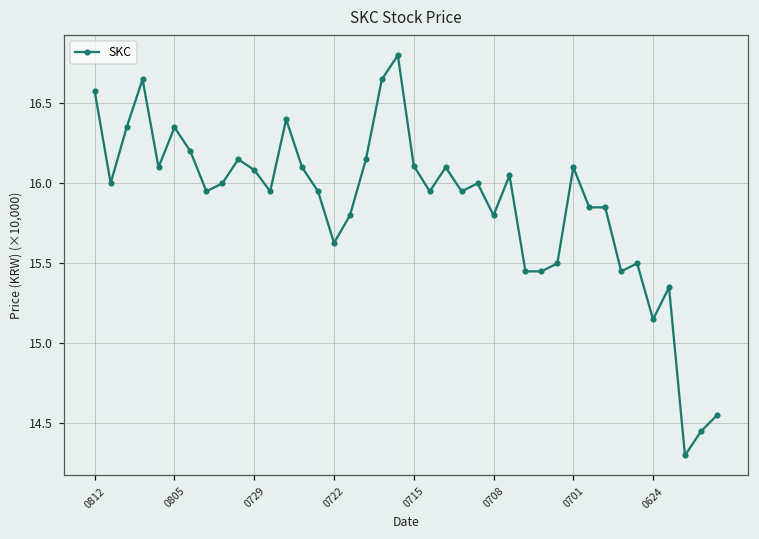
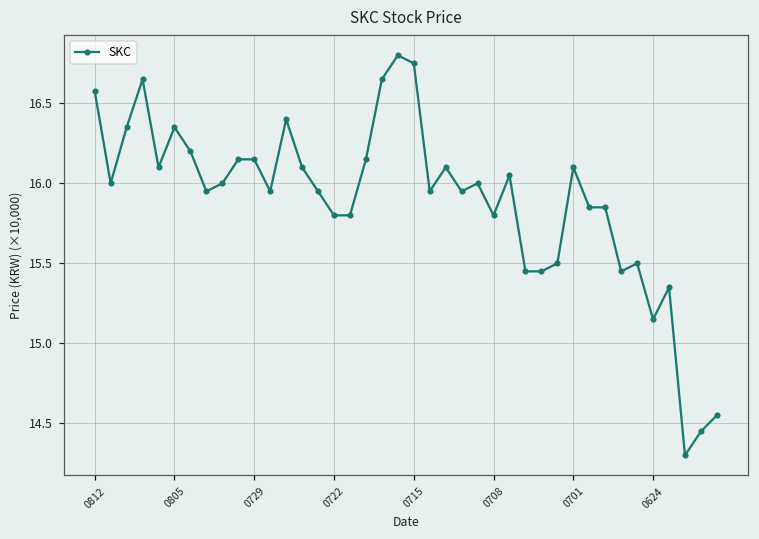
  {
    "0812": 16.58,
    "0805": 16.35,
-   "0729": 16.08,
-   "0722": 15.63,
-   "0715": 16.11,
+   "0729": 16.15,
+   "0722": 15.80,
+   "0715": 16.75,
    "0708": 15.80,
    "0701": 16.10,
    "0624": 15.15
  }
